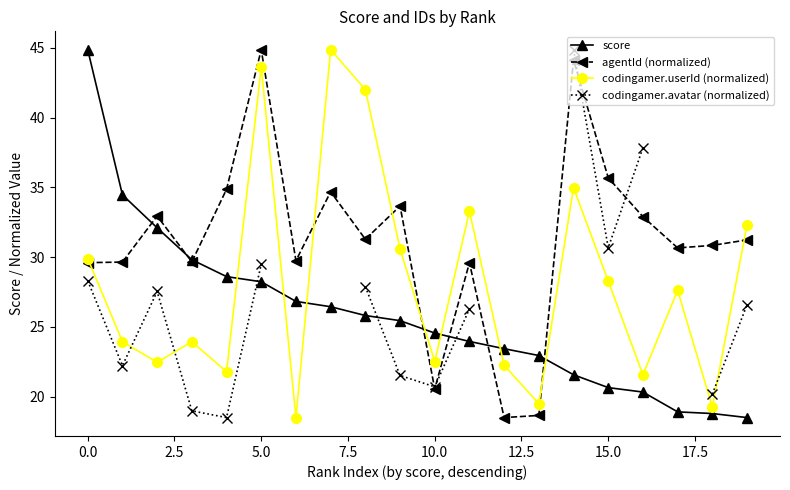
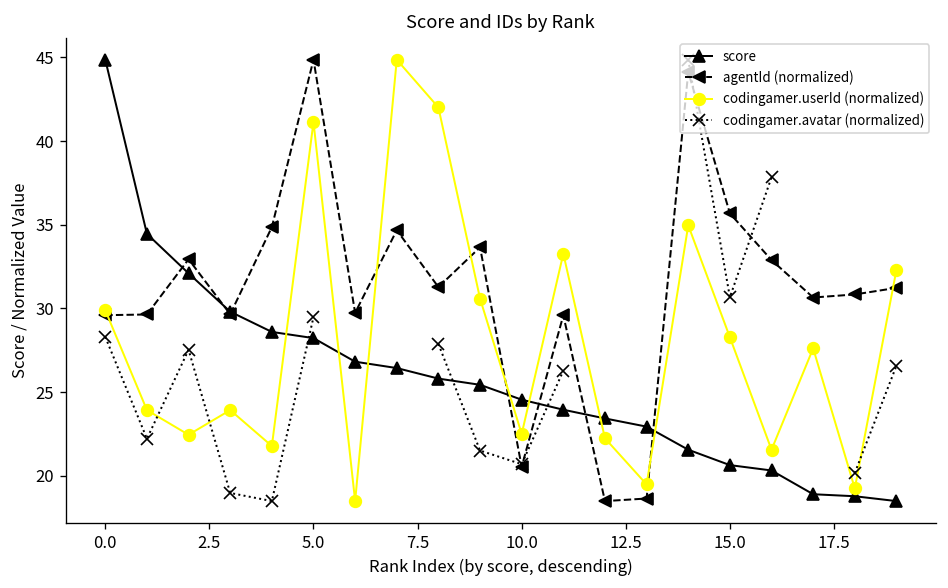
  {
    "codingamer.userId (normalized)": {
      "0.0": 29.9,
-     "5.0": 43.6,
+     "5.0": 41.1,
      "10.0": 22.5,
      "15.0": 28.3
    }
  }
